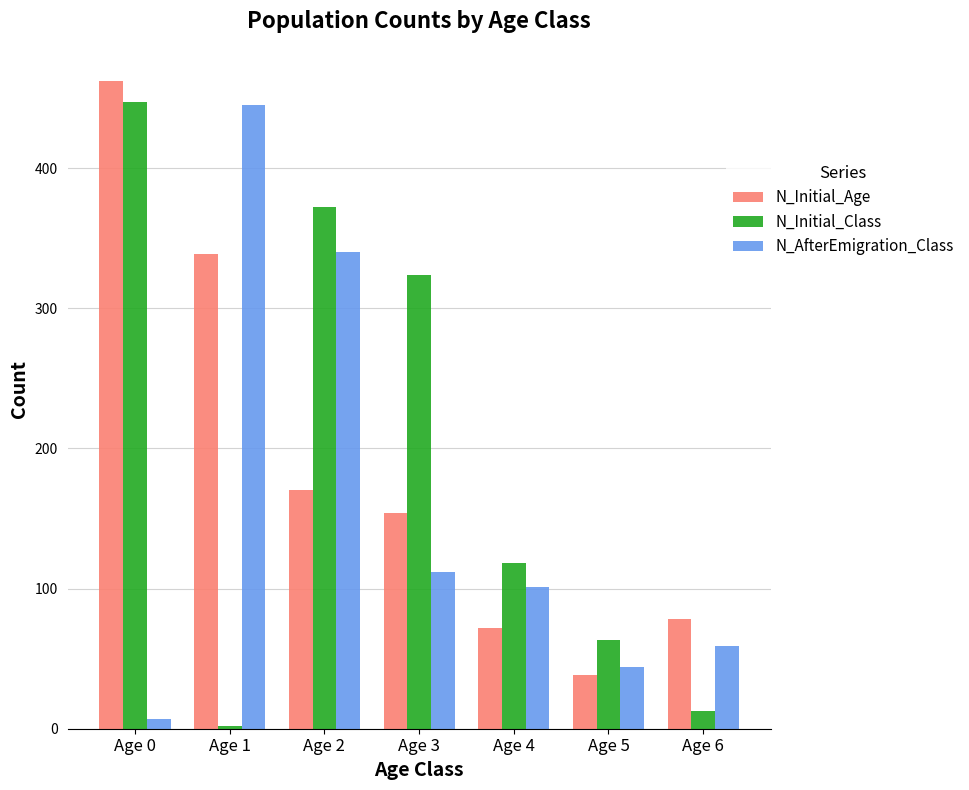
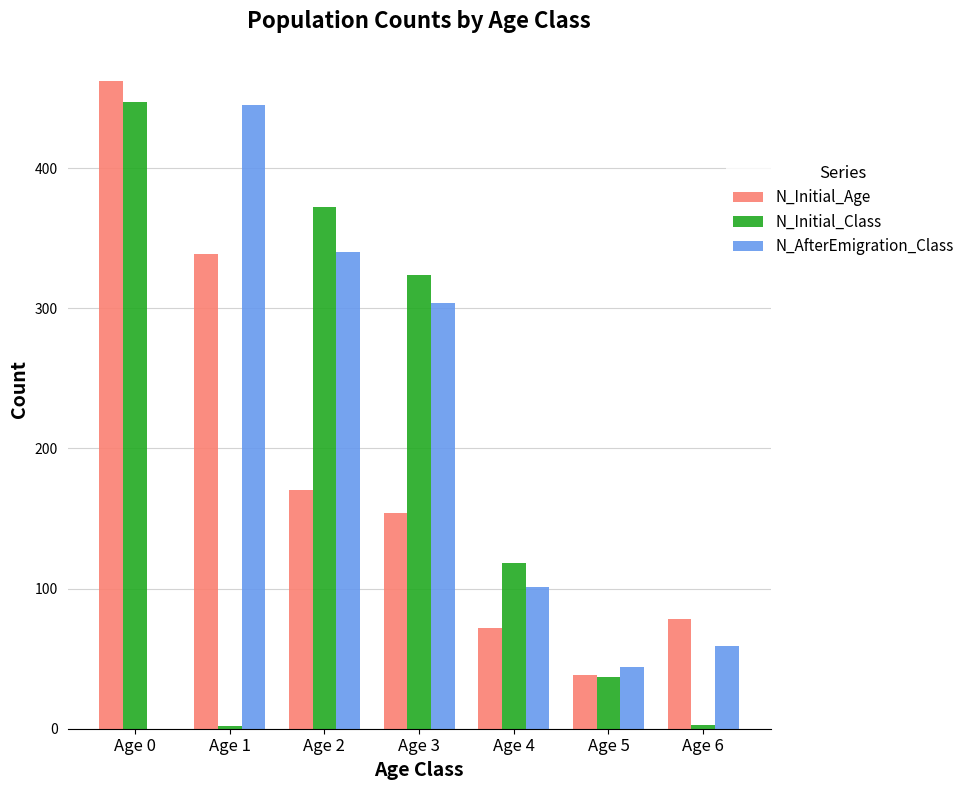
  {
    "N_Initial_Age": {
      "Age 0": 462,
      "Age 1": 339,
      "Age 2": 170,
      "Age 3": 154,
      "Age 4": 72,
      "Age 5": 38,
      "Age 6": 78
    },
    "N_Initial_Class": {
      "Age 0": 447,
      "Age 1": 2,
      "Age 2": 372,
      "Age 3": 324,
      "Age 4": 118,
-     "Age 5": 63,
-     "Age 6": 13
+     "Age 5": 37,
+     "Age 6": 3
    },
    "N_AfterEmigration_Class": {
-     "Age 0": 7,
+     "Age 0": 0,
      "Age 1": 445,
      "Age 2": 340,
-     "Age 3": 112,
+     "Age 3": 304,
      "Age 4": 101,
      "Age 5": 44,
      "Age 6": 59
    }
  }
